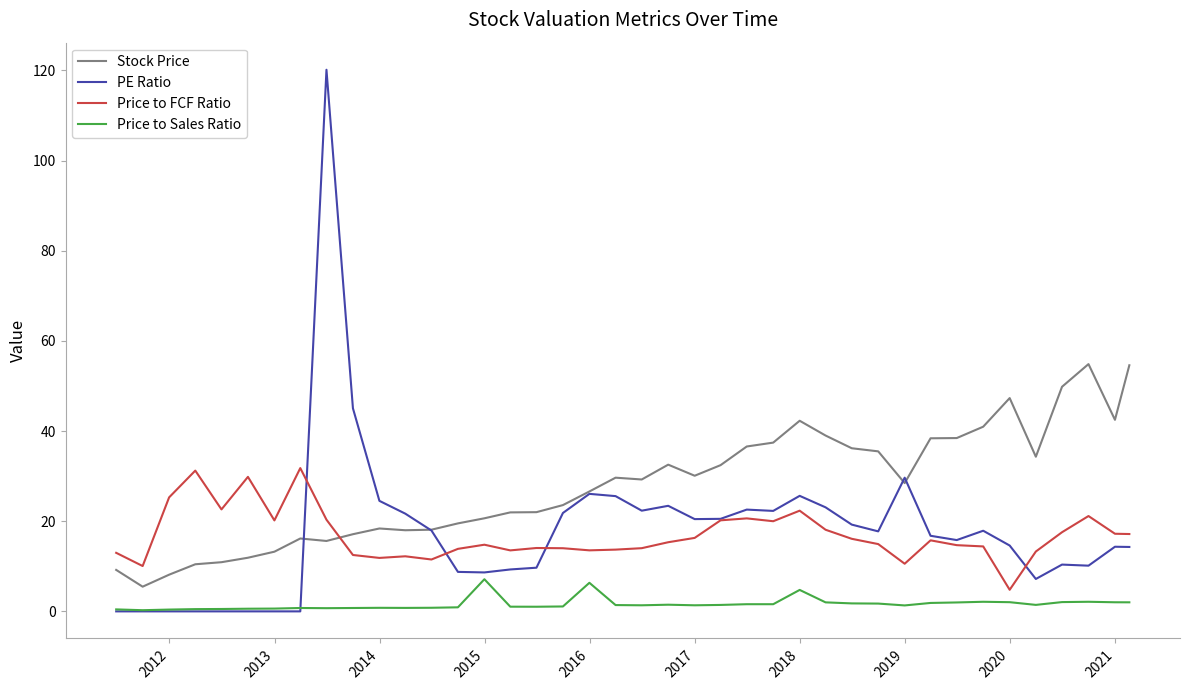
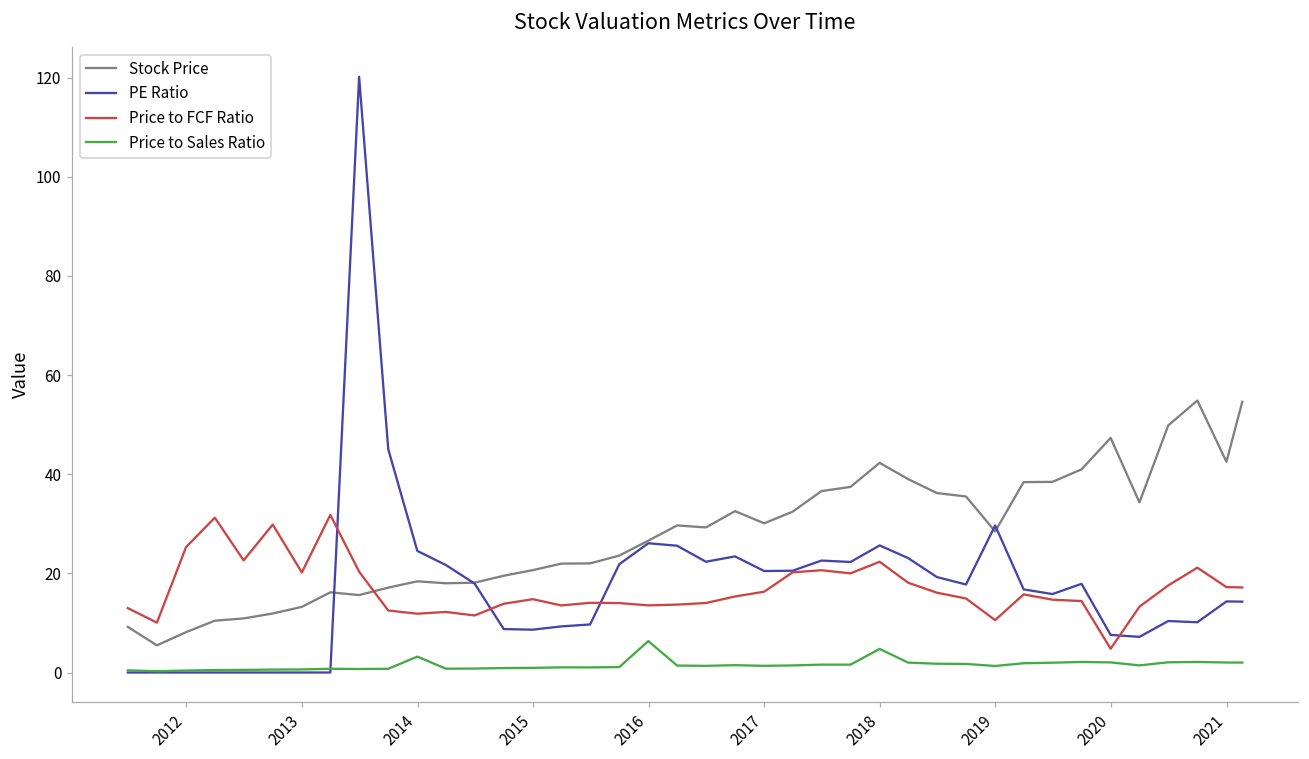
  {
    "Stock Price": {
      "2012": 8,
      "2013": 13,
      "2014": 18,
      "2015": 21,
      "2017": 30,
      "2018": 42,
      "2019": 28,
      "2020": 47,
      "2021": 43
    },
    "PE Ratio": {
      "2013": 0,
      "2014": 25,
      "2015": 9,
      "2017": 20,
      "2018": 26,
      "2019": 30,
-     "2020": 15,
+     "2020": 8,
      "2021": 14
    },
    "Price to FCF Ratio": {
      "2012": 25,
      "2013": 20,
      "2014": 12,
      "2015": 15,
      "2016": 14,
      "2017": 16,
      "2018": 22,
      "2019": 11,
      "2020": 5,
      "2021": 17
    },
    "Price to Sales Ratio": {
      "2013": 1,
-     "2014": 1,
-     "2015": 7,
+     "2014": 3,
+     "2015": 1,
      "2016": 6,
      "2017": 1,
      "2018": 5,
      "2019": 1,
      "2020": 2,
      "2021": 2
    }
  }
